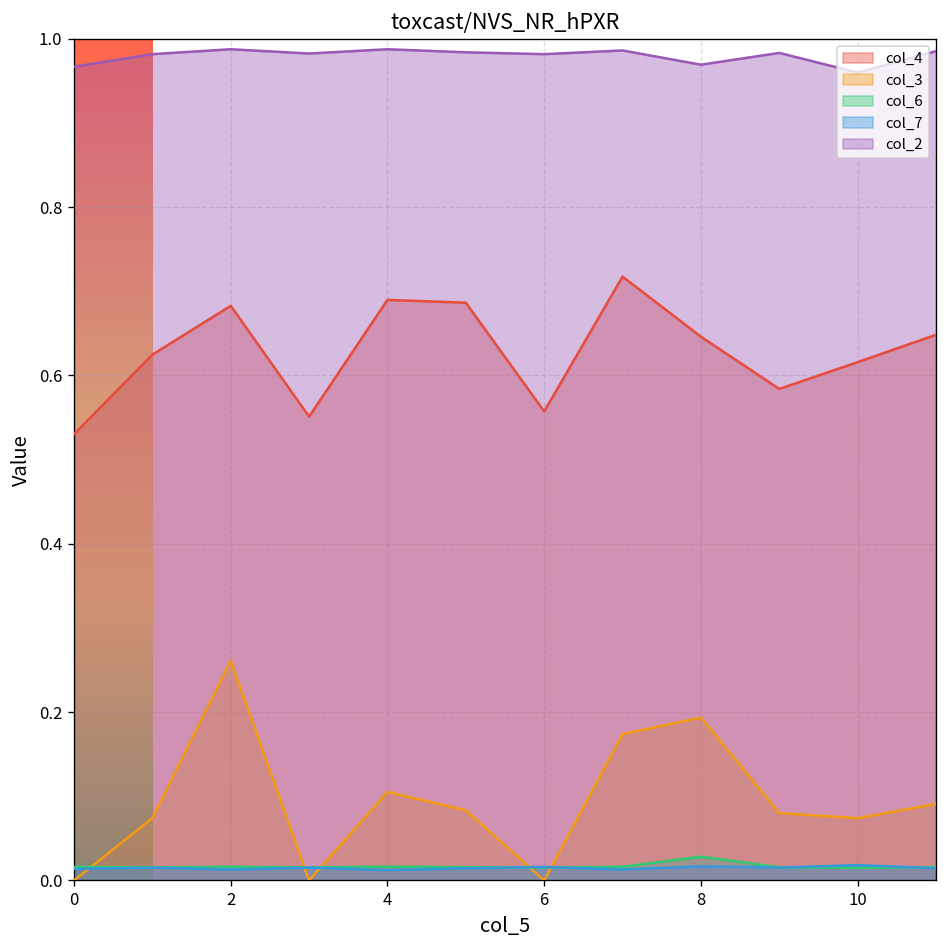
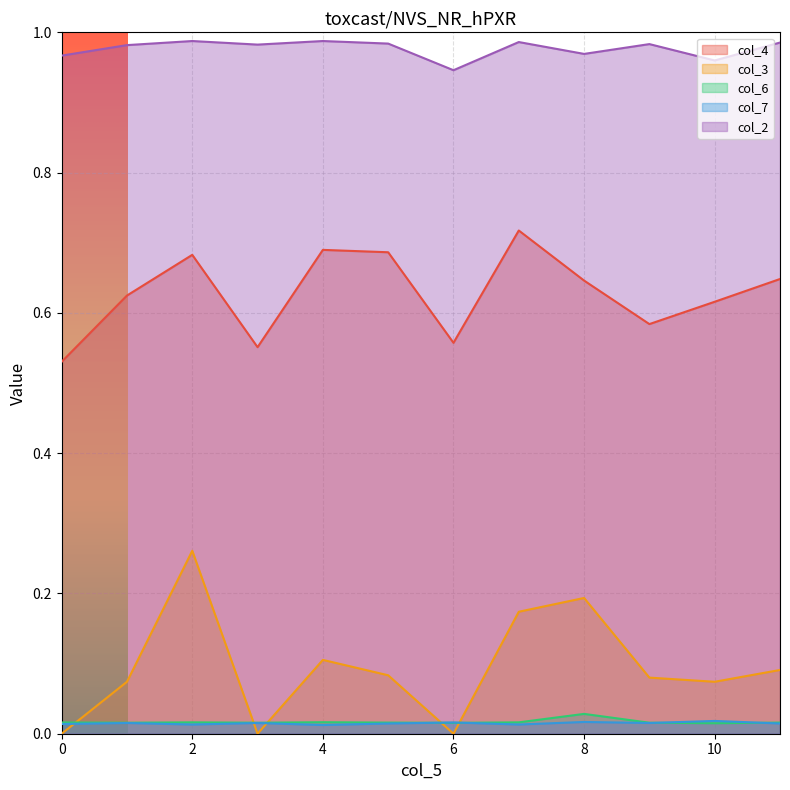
  {
    "col_6": {
      "4": 0.02,
      "8": 0.03
    },
    "col_7": {
      "4": 0.01,
      "8": 0.02
    },
    "col_2": {
      "0": 0.97,
      "2": 0.99,
      "4": 0.99,
-     "6": 0.98,
+     "6": 0.95,
      "8": 0.97
    }
  }
